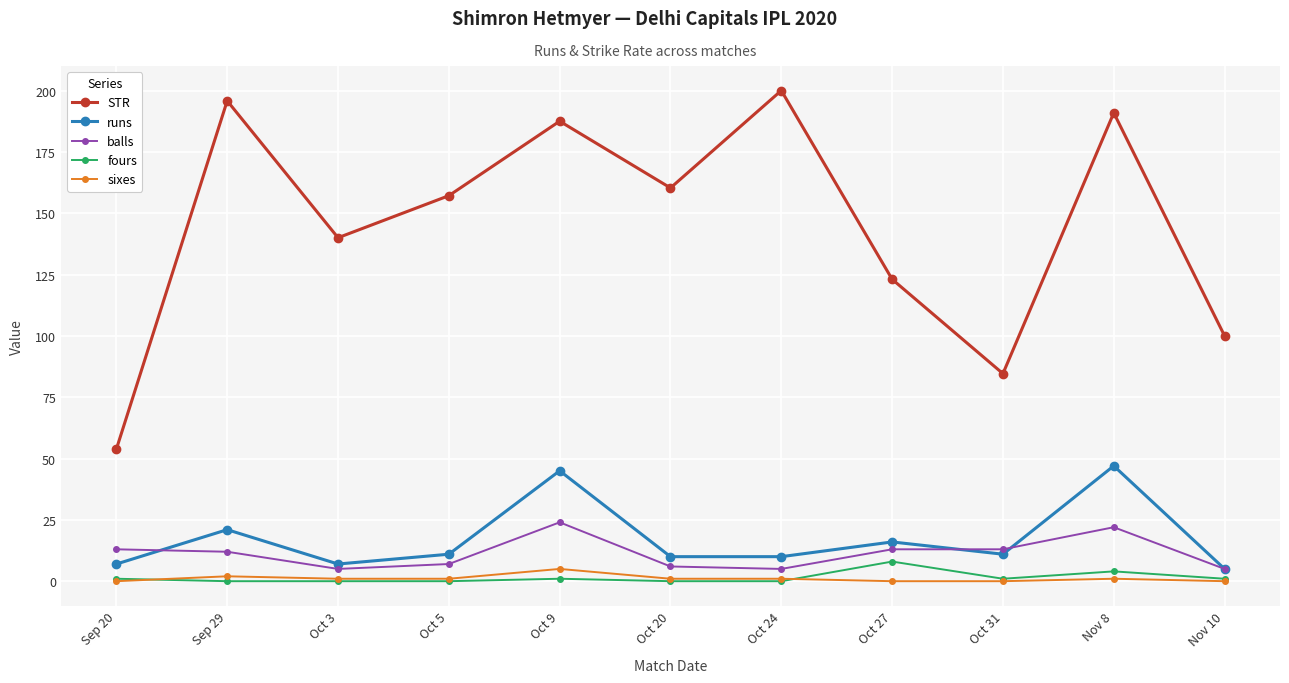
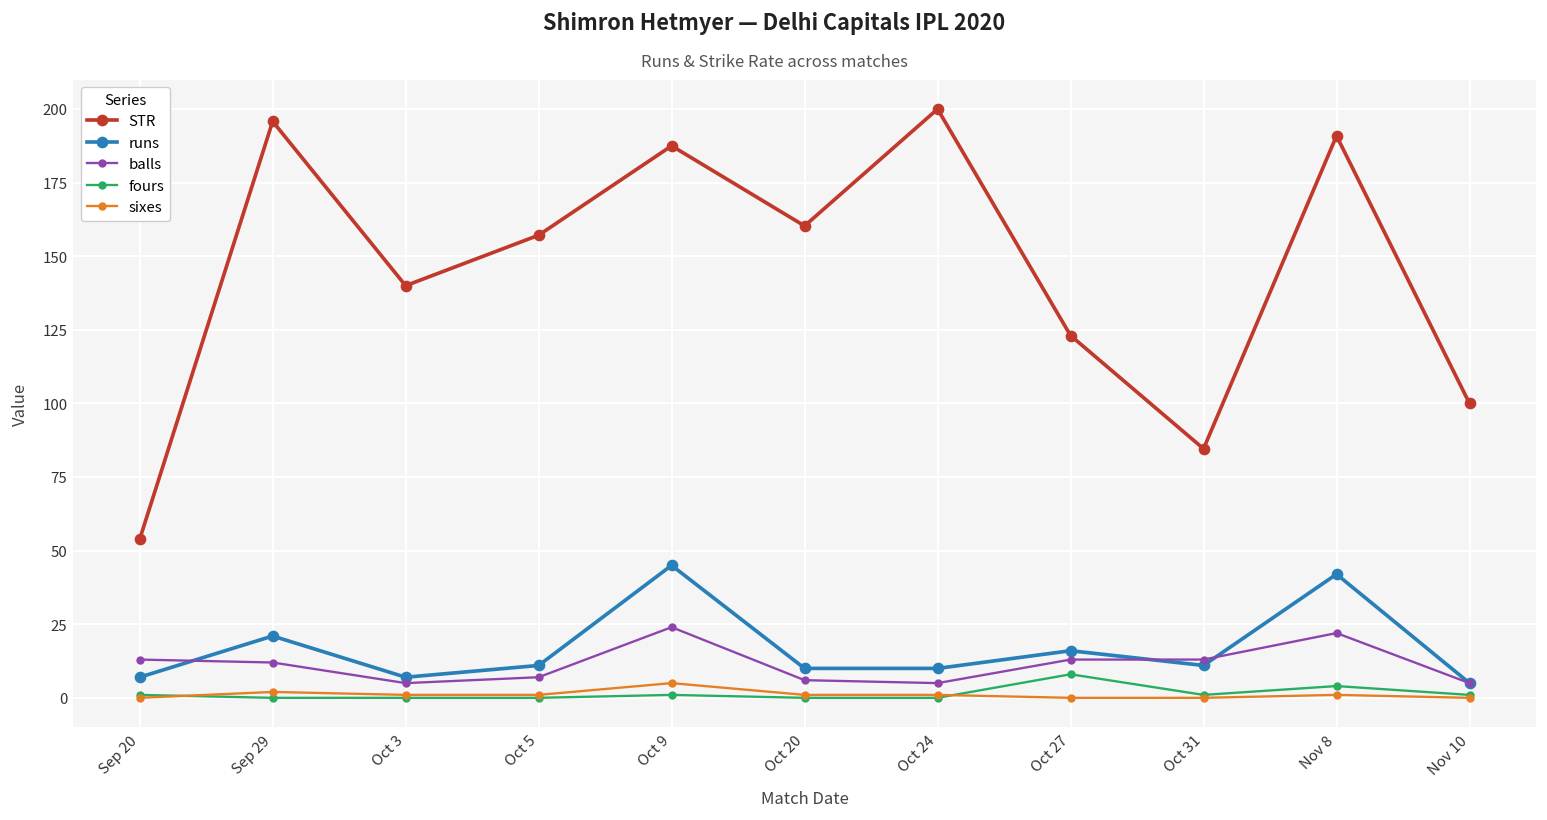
  {
    "STR": {
      "Sep 20": 54,
      "Sep 29": 196,
      "Oct 3": 140,
      "Oct 5": 157,
      "Oct 9": 188,
      "Oct 20": 160,
      "Oct 24": 200,
      "Oct 27": 123,
      "Oct 31": 85,
      "Nov 8": 191,
      "Nov 10": 100
    },
    "runs": {
      "Sep 20": 7,
      "Sep 29": 21,
      "Oct 3": 7,
      "Oct 5": 11,
      "Oct 9": 45,
      "Oct 20": 10,
      "Oct 24": 10,
      "Oct 27": 16,
      "Oct 31": 11,
-     "Nov 8": 47
+     "Nov 8": 42
    },
    "balls": {
      "Sep 20": 13,
      "Sep 29": 12,
      "Oct 3": 5,
      "Oct 5": 7,
      "Oct 9": 24,
      "Oct 20": 6,
      "Oct 24": 5,
      "Oct 27": 13,
      "Oct 31": 13,
      "Nov 8": 22
    },
    "fours": {
      "Sep 29": 0,
      "Oct 9": 1,
      "Oct 27": 8,
      "Nov 8": 4
    },
    "sixes": {
      "Sep 29": 2,
      "Oct 9": 5,
      "Oct 27": 0,
      "Nov 8": 1
    }
  }
